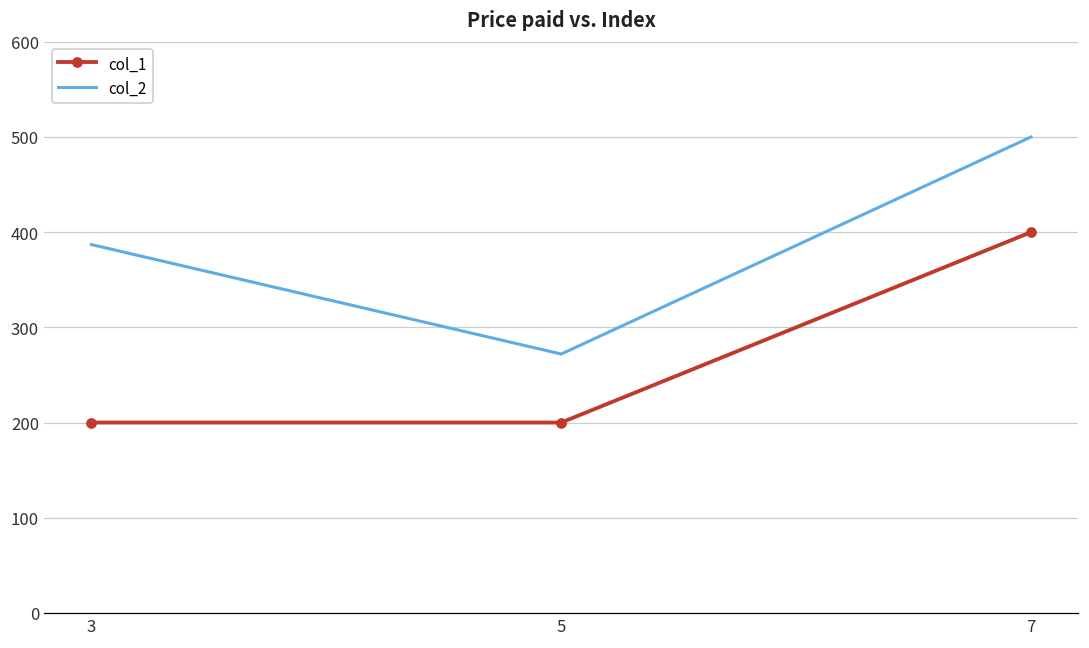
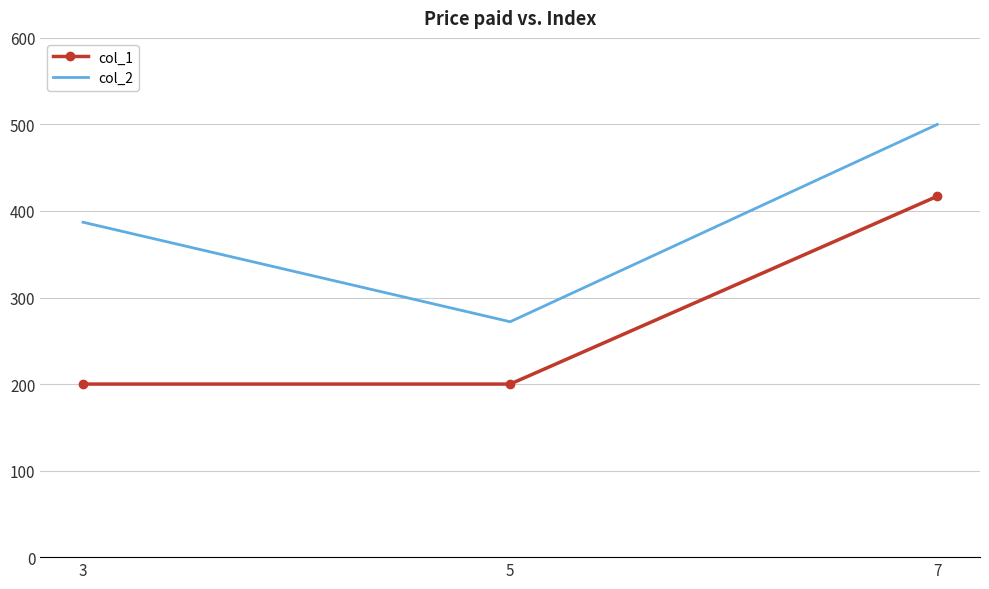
  {
    "col_1": {
      "3": 200,
      "5": 200,
-     "7": 400
+     "7": 420
    },
    "col_2": {
      "3": 390,
      "5": 270,
      "7": 500
    }
  }
